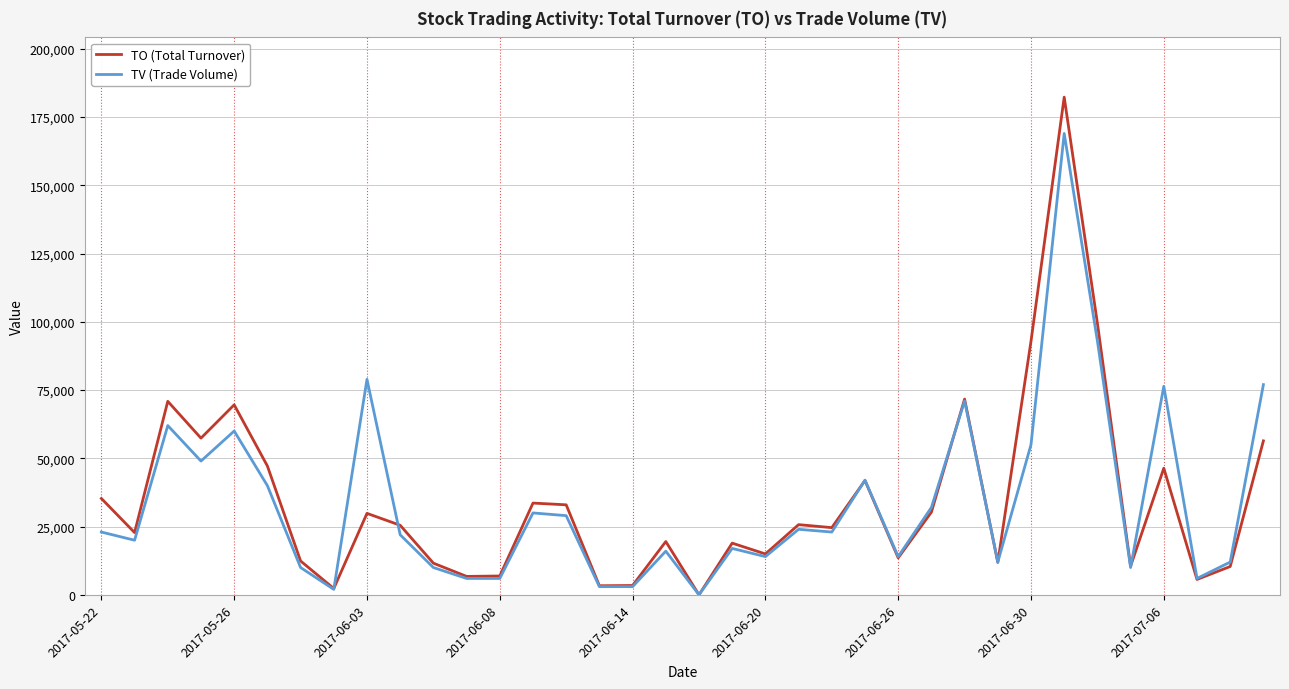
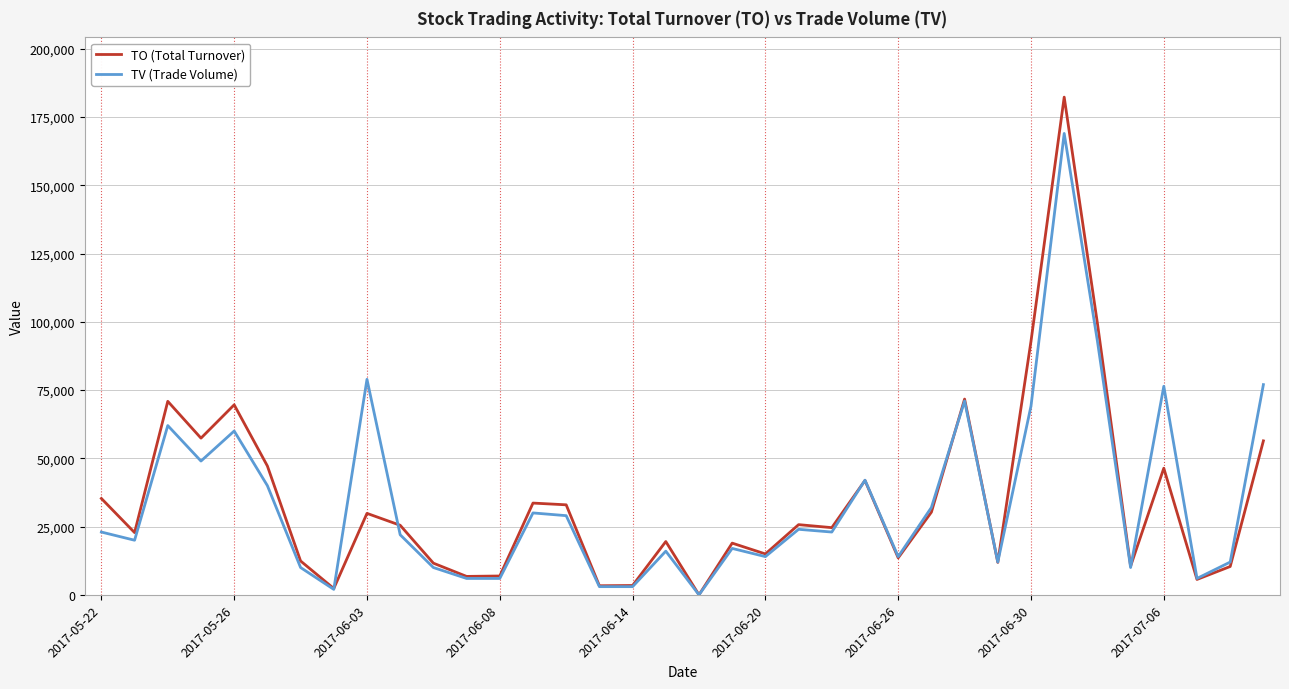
  {
    "TO (Total Turnover)": {
      "2017-05-22": "35,000",
      "2017-05-26": "70,000",
      "2017-06-03": "30,000",
      "2017-06-20": "15,000",
      "2017-06-30": "93,000",
      "2017-07-06": "46,000"
    },
    "TV (Trade Volume)": {
      "2017-05-22": "23,000",
      "2017-05-26": "60,000",
      "2017-06-03": "79,000",
      "2017-06-20": "14,000",
-     "2017-06-30": "55,000",
+     "2017-06-30": "69,000",
      "2017-07-06": "76,000"
    }
  }
